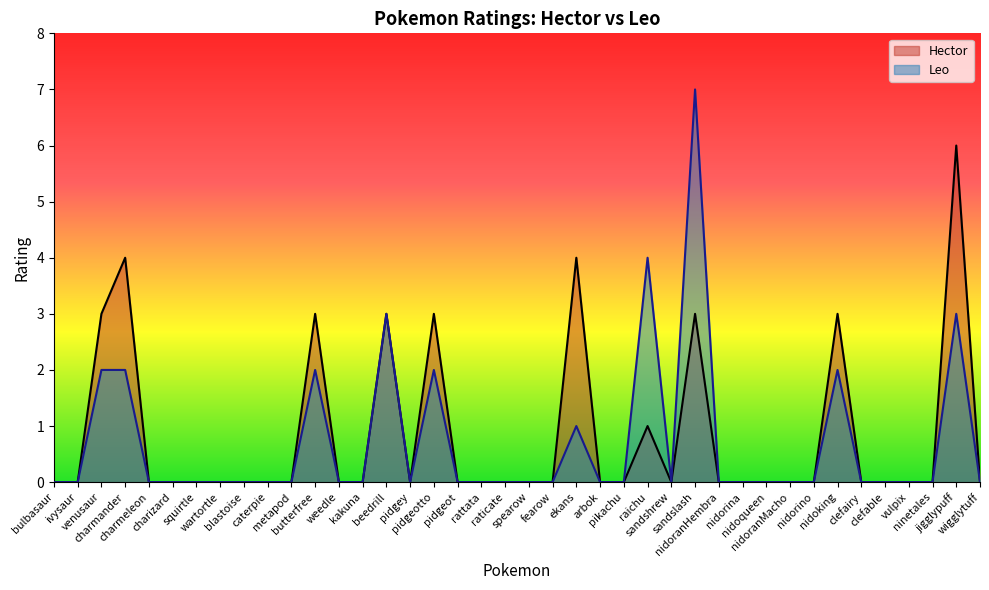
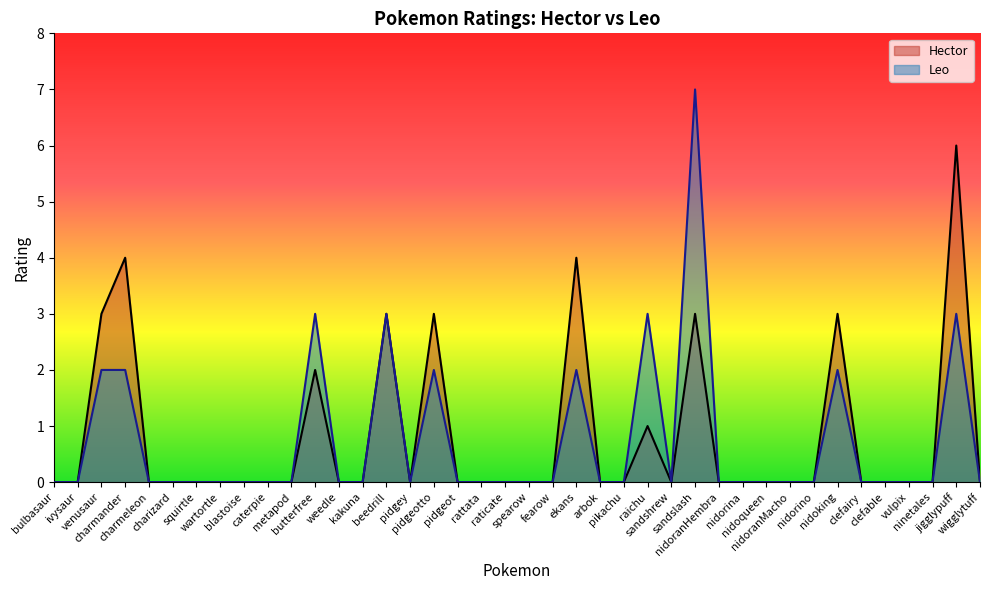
  {
    "Hector": {
      "venusaur": 3,
      "charmander": 4,
-     "butterfree": 3,
+     "butterfree": 2,
      "pidgeotto": 3,
      "ekans": 4,
      "raichu": 1,
      "sandslash": 3,
      "nidoking": 3,
      "jigglypuff": 6
    },
    "Leo": {
      "venusaur": 2,
      "charmander": 2,
-     "butterfree": 2,
+     "butterfree": 3,
      "pidgeotto": 2,
-     "ekans": 1,
-     "raichu": 4,
+     "ekans": 2,
+     "raichu": 3,
      "sandslash": 7,
      "nidoking": 2,
      "jigglypuff": 3
    }
  }
